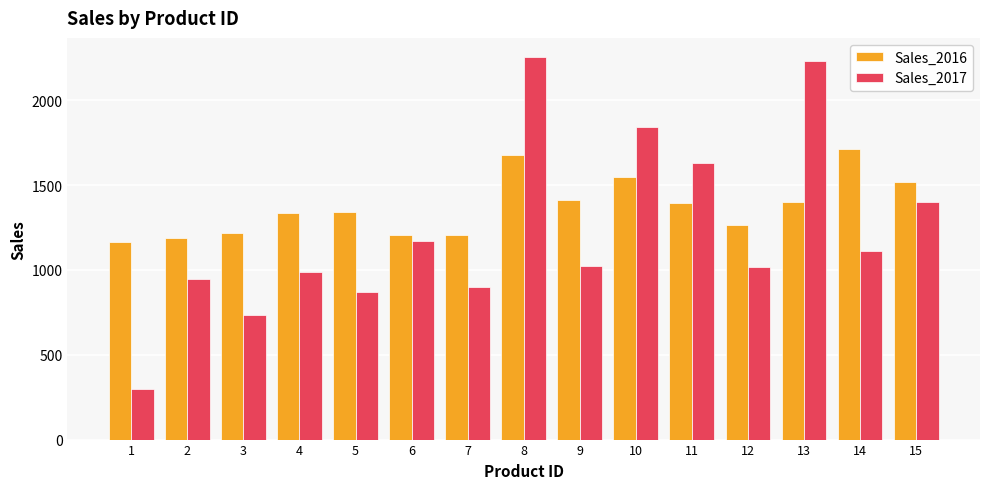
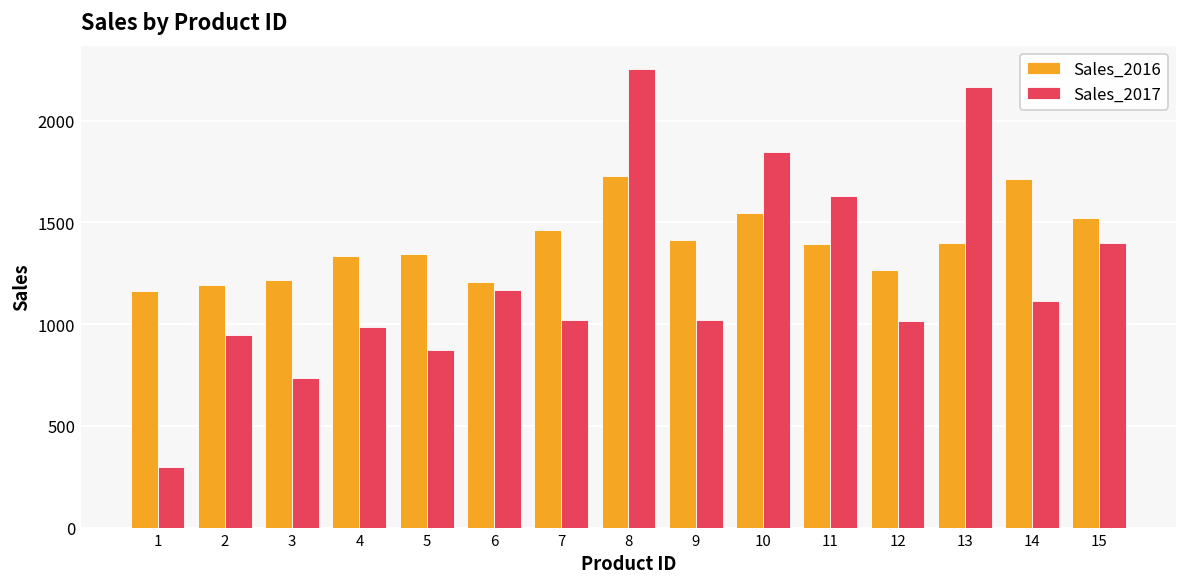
  {
    "Sales_2016": {
      "1": 1160,
      "2": 1190,
      "3": 1210,
      "4": 1340,
      "5": 1340,
      "6": 1210,
-     "7": 1210,
-     "8": 1680,
+     "7": 1460,
+     "8": 1730,
      "9": 1410,
      "10": 1550,
      "11": 1390,
      "12": 1260,
      "13": 1400,
      "14": 1710,
      "15": 1520
    },
    "Sales_2017": {
      "1": 300,
      "2": 940,
      "3": 740,
      "4": 990,
      "5": 870,
      "6": 1170,
-     "7": 900,
+     "7": 1020,
      "8": 2260,
      "9": 1020,
      "10": 1840,
      "11": 1630,
      "12": 1010,
-     "13": 2230,
+     "13": 2160,
      "14": 1110,
      "15": 1400
    }
  }
